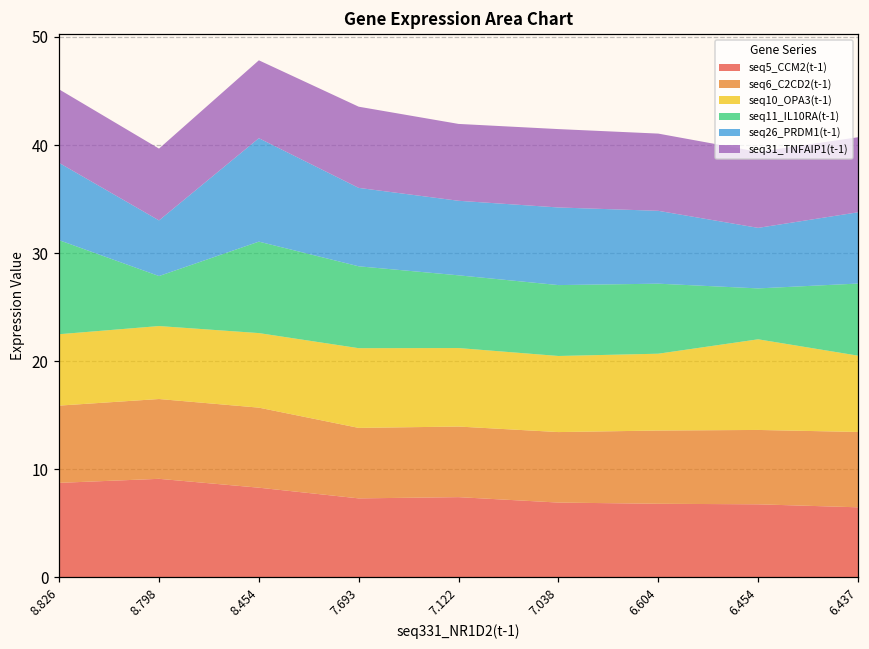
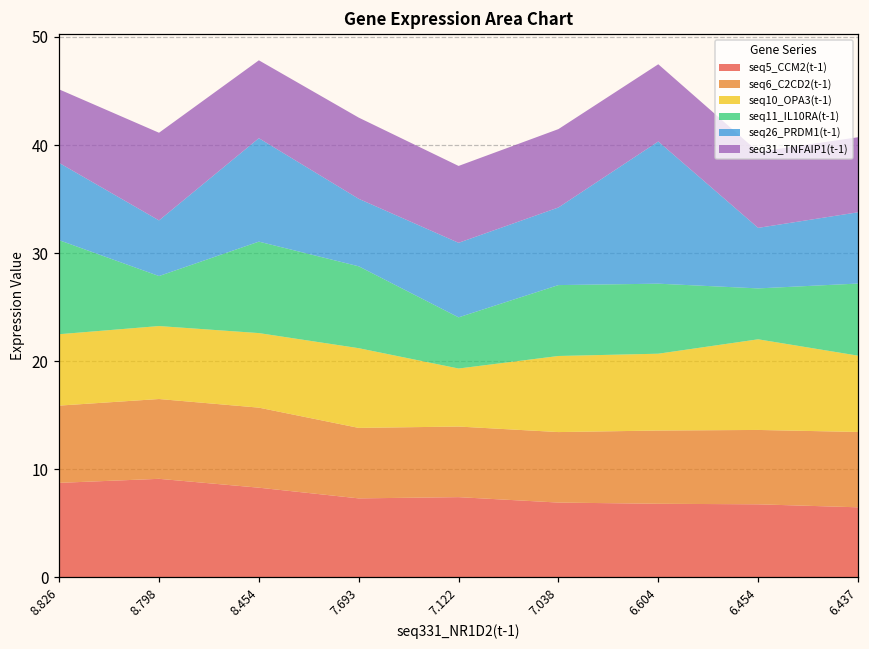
  {
    "seq10_OPA3(t-1)": {
      "8.826": 7,
      "8.798": 7,
      "8.454": 7,
      "7.693": 7,
-     "7.122": 7,
+     "7.122": 5,
      "7.038": 7,
      "6.604": 7,
      "6.454": 8,
      "6.437": 7
    },
    "seq11_IL10RA(t-1)": {
      "8.826": 9,
      "8.798": 5,
      "8.454": 8,
      "7.693": 8,
-     "7.122": 7,
+     "7.122": 5,
      "7.038": 7,
      "6.604": 6,
      "6.454": 5,
      "6.437": 7
    },
    "seq26_PRDM1(t-1)": {
      "8.826": 7,
      "8.798": 5,
      "8.454": 10,
-     "7.693": 7,
+     "7.693": 6,
      "7.122": 7,
      "7.038": 7,
-     "6.604": 7,
+     "6.604": 13,
      "6.454": 6,
      "6.437": 7
    },
    "seq31_TNFAIP1(t-1)": {
      "8.826": 7,
-     "8.798": 7,
+     "8.798": 8,
      "8.454": 7,
      "7.693": 8,
      "7.122": 7,
      "7.038": 7,
      "6.604": 7,
      "6.437": 7
    }
  }
